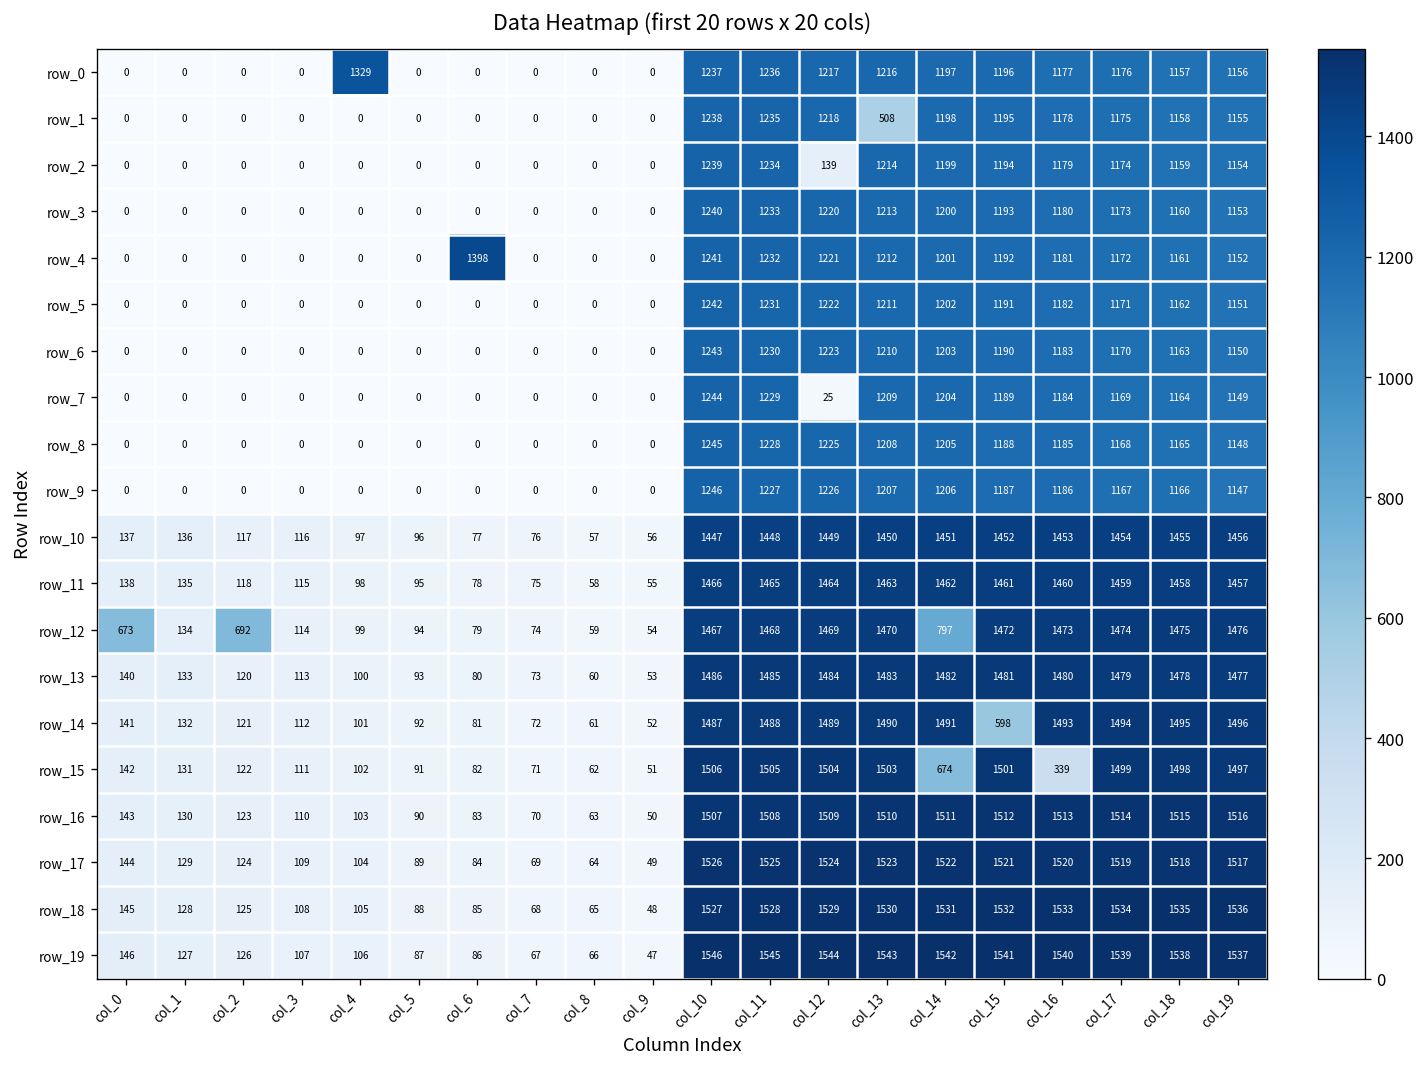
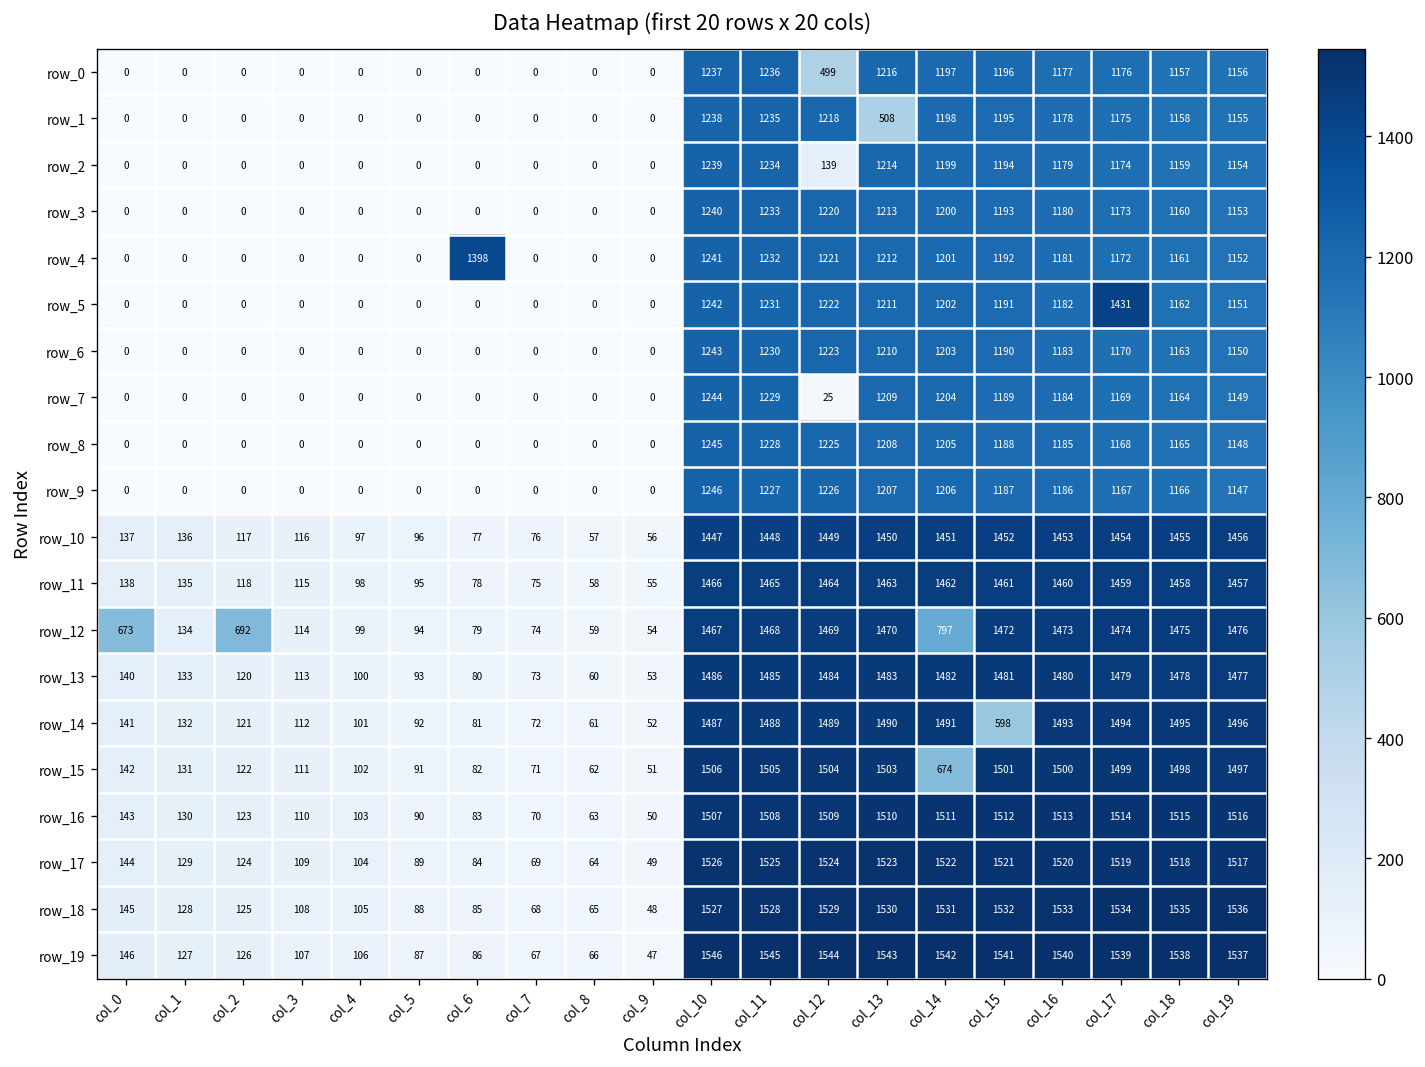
  {
    "row_0": {
      "col_0": 0,
      "col_1": 0,
      "col_2": 0,
      "col_3": 0,
-     "col_4": 1329,
+     "col_4": 0,
      "col_5": 0,
      "col_6": 0,
      "col_7": 0,
      "col_8": 0,
      "col_9": 0,
      "col_10": 1237,
      "col_11": 1236,
-     "col_12": 1217,
+     "col_12": 499,
      "col_13": 1216,
      "col_14": 1197,
      "col_15": 1196,
      "col_16": 1177,
      "col_17": 1176,
      "col_18": 1157,
      "col_19": 1156
    },
    "row_5": {
      "col_0": 0,
      "col_1": 0,
      "col_2": 0,
      "col_3": 0,
      "col_4": 0,
      "col_5": 0,
      "col_6": 0,
      "col_7": 0,
      "col_8": 0,
      "col_9": 0,
      "col_10": 1242,
      "col_11": 1231,
      "col_12": 1222,
      "col_13": 1211,
      "col_14": 1202,
      "col_15": 1191,
      "col_16": 1182,
-     "col_17": 1171,
+     "col_17": 1431,
      "col_18": 1162,
      "col_19": 1151
    },
    "row_15": {
      "col_0": 142,
      "col_1": 131,
      "col_2": 122,
      "col_3": 111,
      "col_4": 102,
      "col_5": 91,
      "col_6": 82,
      "col_7": 71,
      "col_8": 62,
      "col_9": 51,
      "col_10": 1506,
      "col_11": 1505,
      "col_12": 1504,
      "col_13": 1503,
      "col_14": 674,
      "col_15": 1501,
-     "col_16": 339,
+     "col_16": 1500,
      "col_17": 1499,
      "col_18": 1498,
      "col_19": 1497
    }
  }
